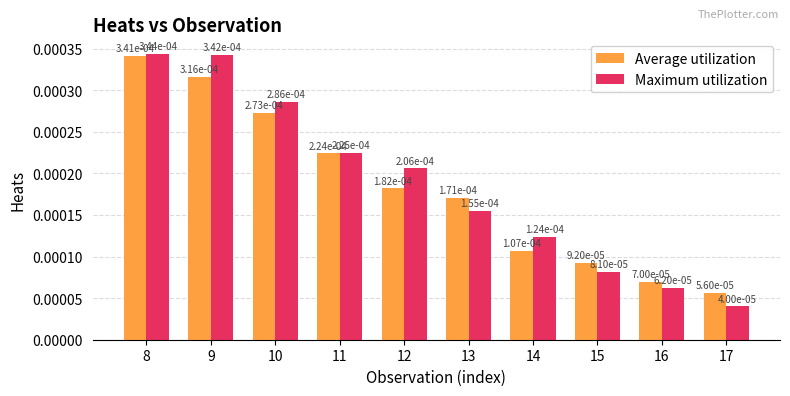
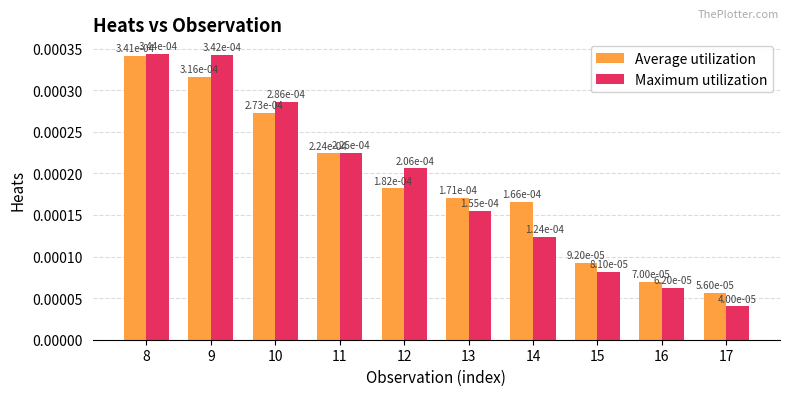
  {
    "Average utilization": {
      "9": "3.16e-04",
      "10": "2.73e-04",
      "12": "1.82e-04",
      "13": "1.71e-04",
-     "14": "1.07e-04",
+     "14": "1.66e-04",
      "15": "9.20e-05",
      "16": "7.00e-05",
      "17": "5.60e-05"
    },
    "Maximum utilization": {
      "9": "3.42e-04",
      "10": "2.86e-04",
      "12": "2.06e-04",
      "13": "1.55e-04",
      "14": "1.24e-04",
      "15": "8.10e-05",
      "16": "6.20e-05",
      "17": "4.00e-05"
    }
  }
